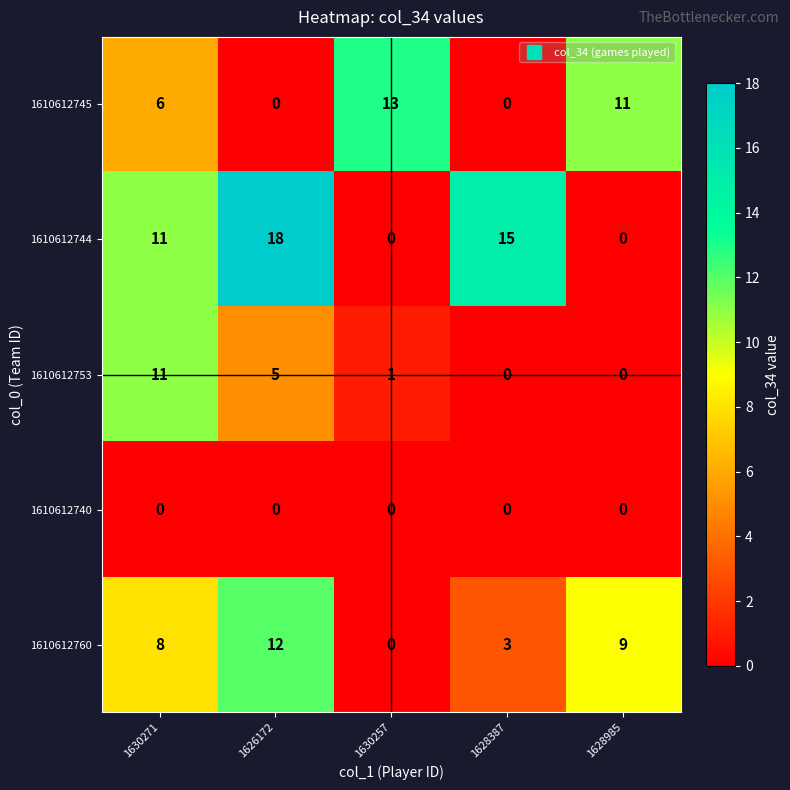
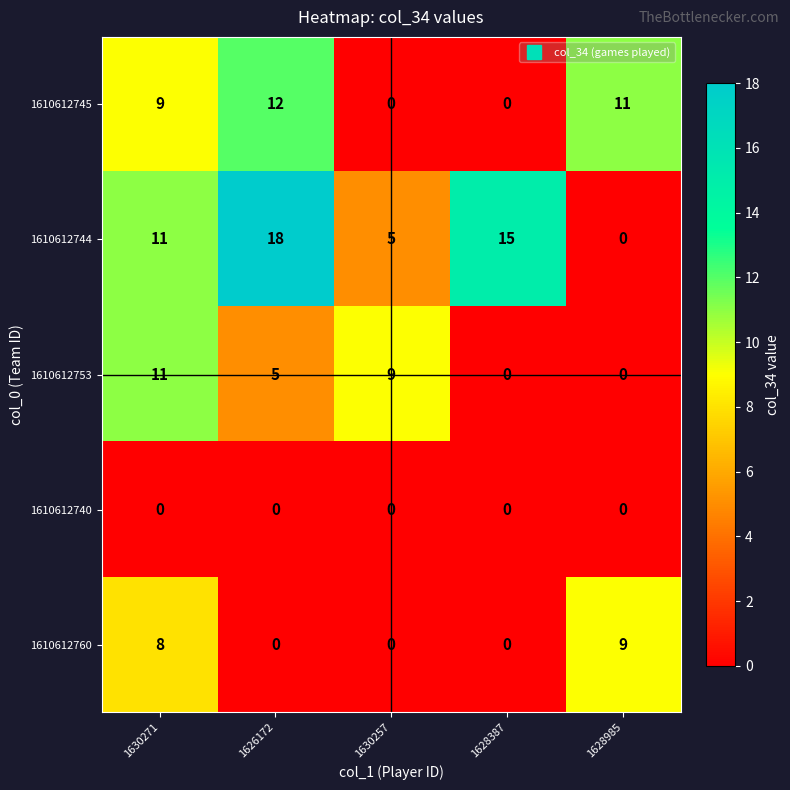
  {
    "1610612745": {
-     "1630271": 6,
-     "1626172": 0,
-     "1630257": 13,
+     "1630271": 9,
+     "1626172": 12,
+     "1630257": 0,
      "1628387": 0,
      "1628985": 11
    },
    "1610612744": {
      "1630271": 11,
      "1626172": 18,
-     "1630257": 0,
+     "1630257": 5,
      "1628387": 15,
      "1628985": 0
    },
    "1610612753": {
      "1630271": 11,
      "1626172": 5,
-     "1630257": 1,
+     "1630257": 9,
      "1628387": 0,
      "1628985": 0
    },
    "1610612740": {
      "1630271": 0,
      "1626172": 0,
      "1630257": 0,
      "1628387": 0,
      "1628985": 0
    },
    "1610612760": {
      "1630271": 8,
-     "1626172": 12,
+     "1626172": 0,
      "1630257": 0,
-     "1628387": 3,
+     "1628387": 0,
      "1628985": 9
    }
  }
